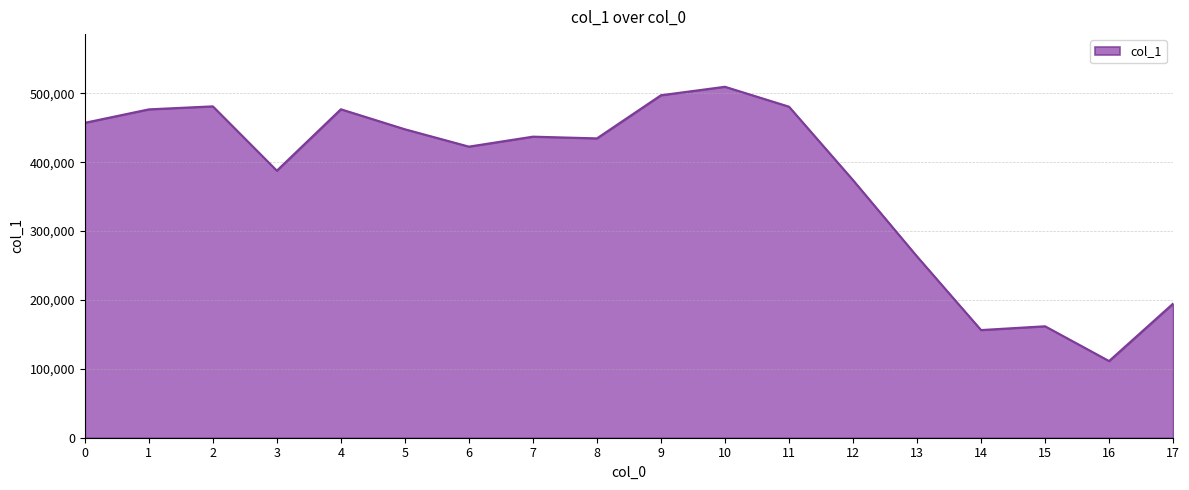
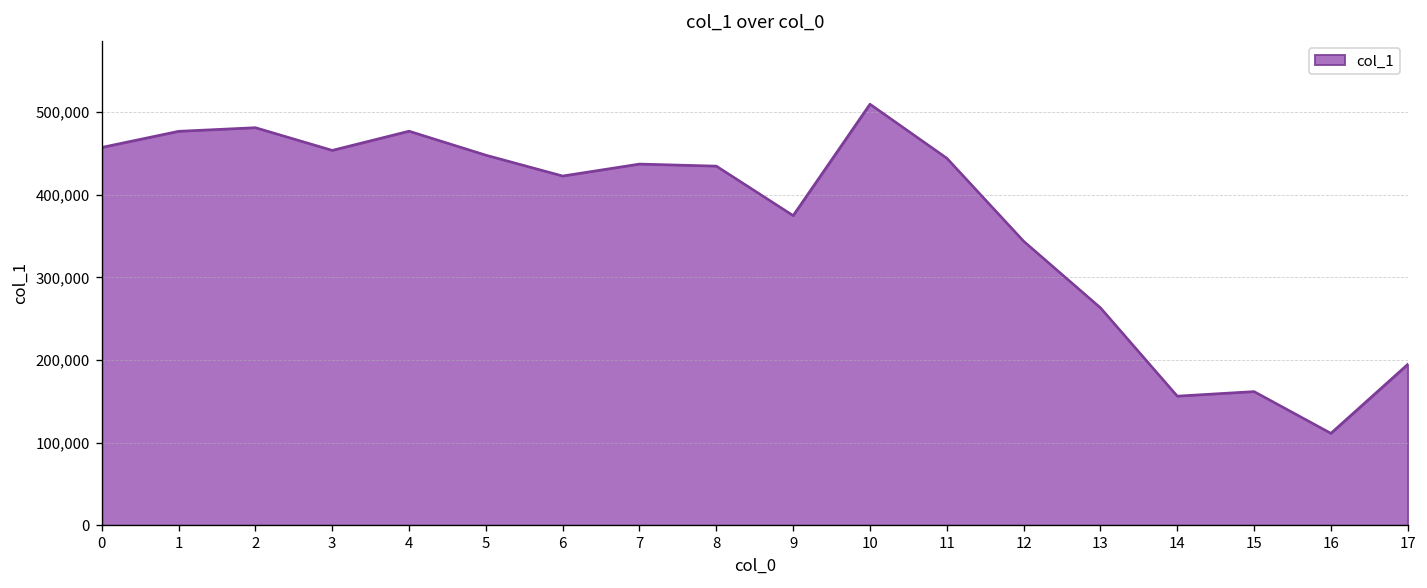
  {
    "0": "460,000",
    "1": "480,000",
    "2": "480,000",
-   "3": "390,000",
+   "3": "450,000",
    "4": "480,000",
    "5": "450,000",
    "6": "420,000",
    "7": "440,000",
    "8": "430,000",
-   "9": "500,000",
+   "9": "370,000",
    "10": "510,000",
-   "11": "480,000",
-   "12": "370,000",
+   "11": "440,000",
+   "12": "340,000",
    "13": "260,000",
    "14": "160,000",
    "15": "160,000",
    "16": "110,000",
    "17": "190,000"
  }
